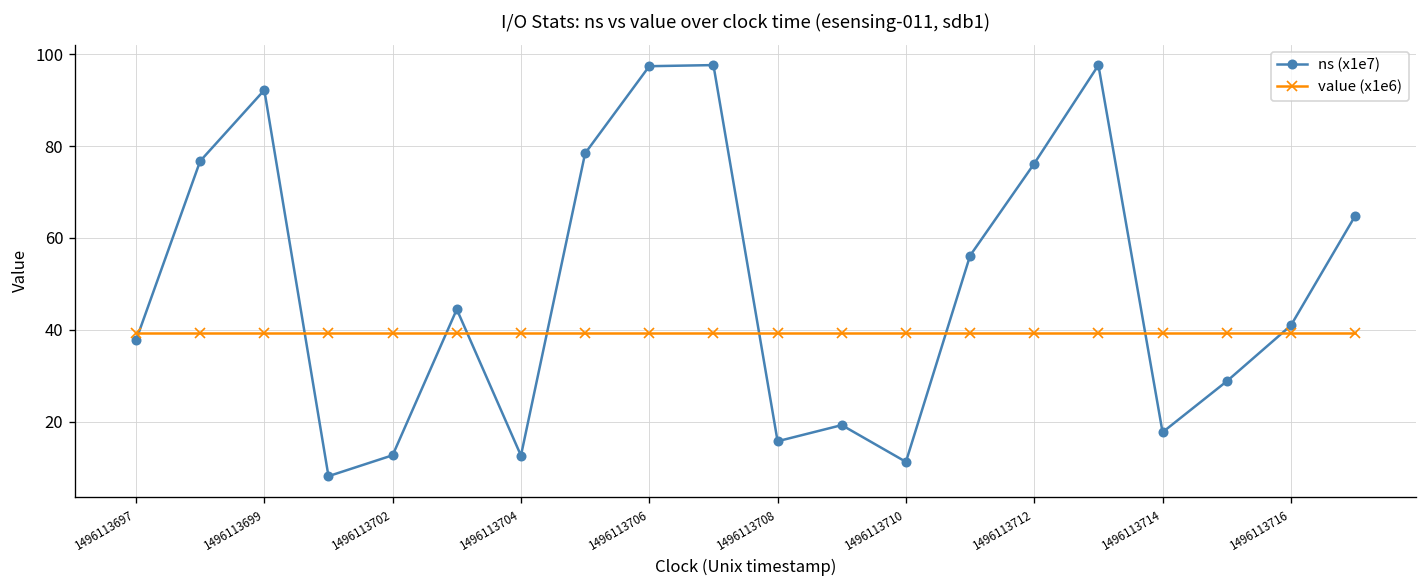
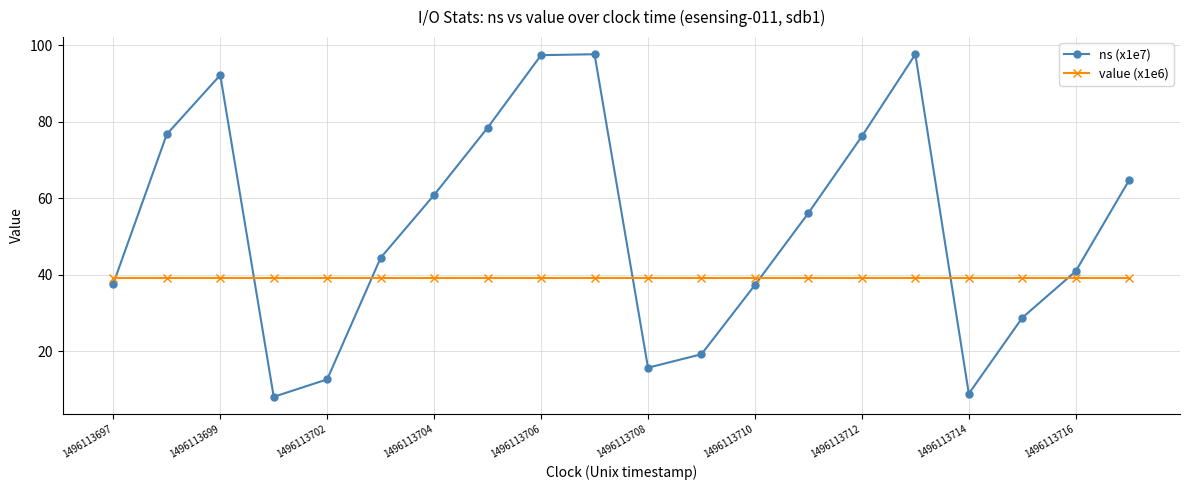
  {
    "ns (x1e7)": {
      "1496113697": 38,
      "1496113699": 92,
      "1496113702": 13,
-     "1496113704": 13,
+     "1496113704": 61,
      "1496113706": 97,
      "1496113708": 16,
-     "1496113710": 11,
+     "1496113710": 37,
      "1496113712": 76,
-     "1496113714": 18,
+     "1496113714": 9,
      "1496113716": 41
    },
    "value (x1e6)": {
      "1496113697": 39,
      "1496113699": 39,
      "1496113702": 39,
      "1496113704": 39,
      "1496113706": 39,
      "1496113708": 39,
      "1496113710": 39,
      "1496113712": 39,
      "1496113714": 39,
      "1496113716": 39
    }
  }
